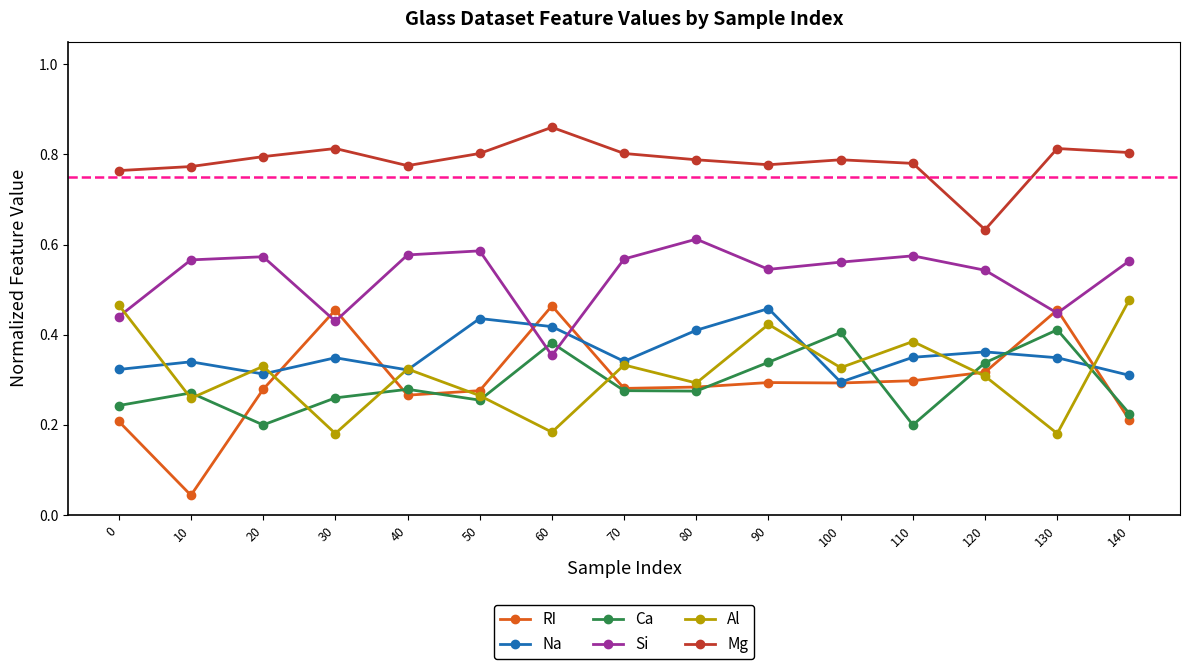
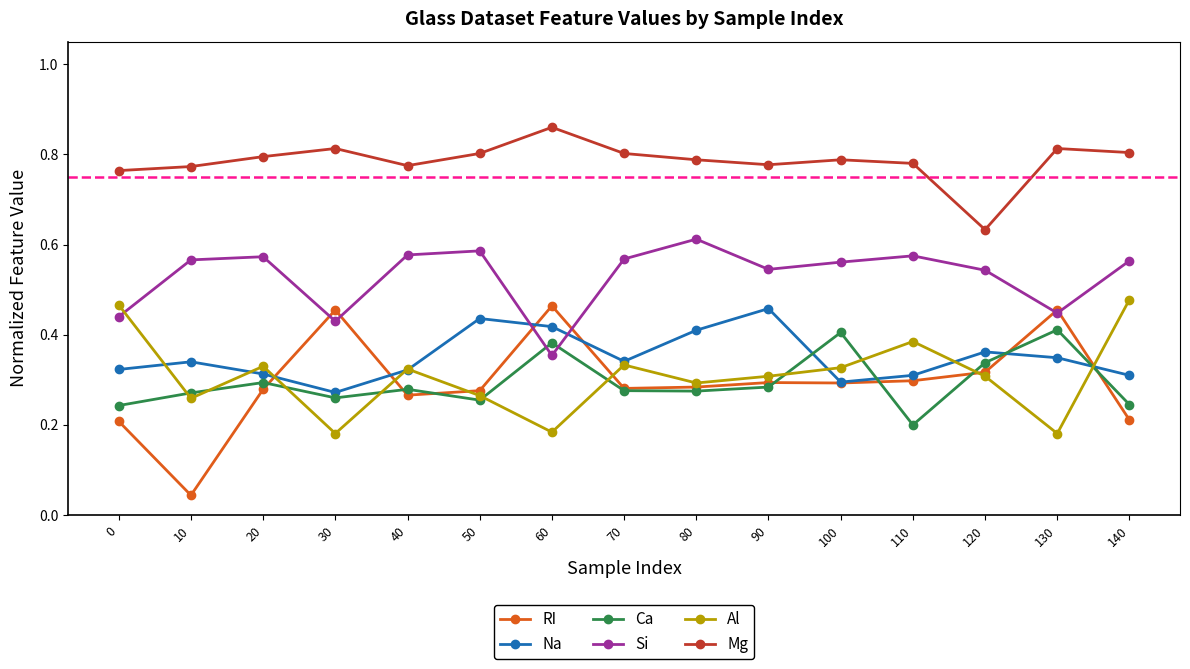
  {
    "Na": {
      "0": 0.32,
      "10": 0.34,
      "20": 0.31,
-     "30": 0.35,
+     "30": 0.27,
      "50": 0.44,
      "60": 0.42,
      "70": 0.34,
      "80": 0.41,
      "90": 0.46,
-     "110": 0.35,
+     "110": 0.31,
      "120": 0.36,
      "130": 0.35,
      "140": 0.31
    },
    "Ca": {
      "0": 0.24,
      "10": 0.27,
-     "20": 0.20,
+     "20": 0.29,
      "30": 0.26,
      "40": 0.28,
      "50": 0.26,
      "60": 0.38,
      "80": 0.28,
-     "90": 0.34,
+     "90": 0.28,
      "100": 0.41,
      "110": 0.20,
      "120": 0.34,
      "130": 0.41,
-     "140": 0.23
+     "140": 0.25
    },
    "Si": {
      "0": 0.44,
      "10": 0.57,
      "20": 0.57,
      "30": 0.43,
      "40": 0.58,
      "50": 0.59,
      "60": 0.35,
      "70": 0.57,
      "80": 0.61,
      "90": 0.55,
      "100": 0.56,
      "110": 0.58,
      "120": 0.54,
      "130": 0.45,
      "140": 0.56
    },
    "Al": {
      "0": 0.47,
      "10": 0.26,
      "20": 0.33,
      "30": 0.18,
      "50": 0.27,
      "60": 0.18,
      "70": 0.33,
      "80": 0.29,
-     "90": 0.42,
+     "90": 0.31,
      "100": 0.33,
      "110": 0.39,
      "120": 0.31,
      "130": 0.18,
      "140": 0.48
    }
  }
